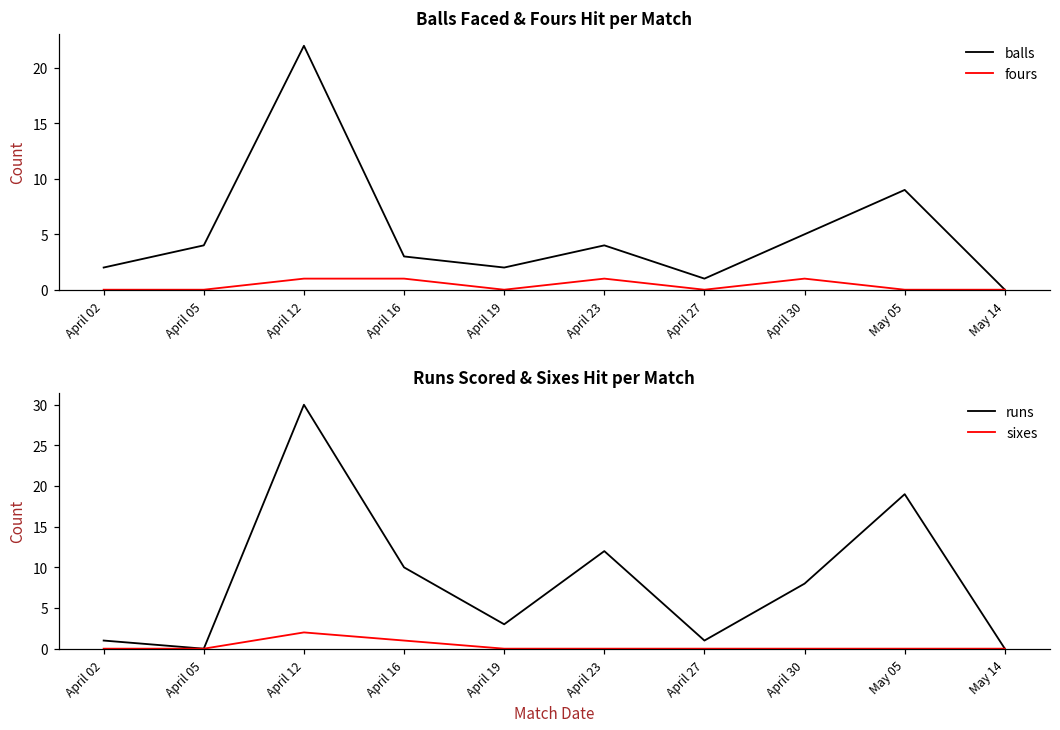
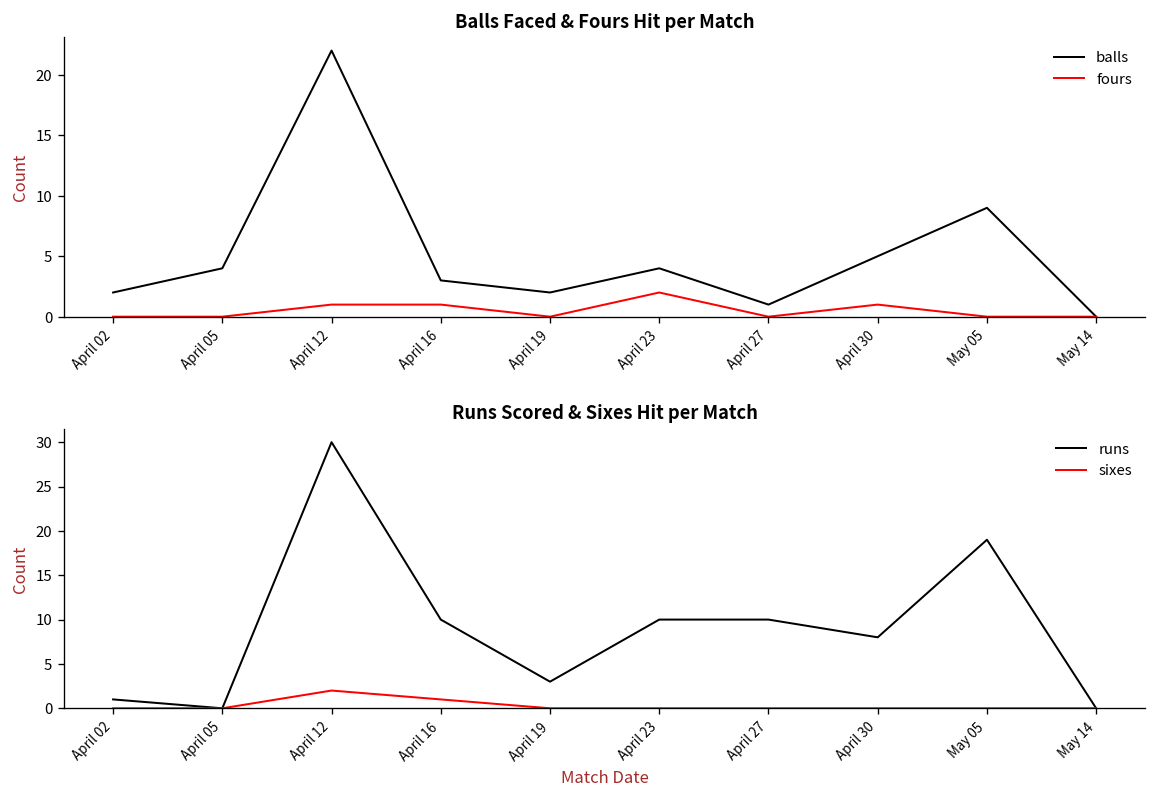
  {
    "Balls Faced & Fours Hit per Match": {
      "balls": {
        "April 02": 2,
        "April 05": 4,
        "April 12": 22,
        "April 16": 3,
        "April 19": 2,
        "April 23": 4,
        "April 27": 1,
        "April 30": 5,
        "May 05": 9
      },
      "fours": {
        "April 02": 0,
        "April 05": 0,
        "April 12": 1,
        "April 16": 1,
        "April 19": 0,
-       "April 23": 1,
+       "April 23": 2,
        "April 27": 0,
        "April 30": 1,
        "May 05": 0
      }
    },
    "Runs Scored & Sixes Hit per Match": {
      "runs": {
        "April 02": 1,
        "April 12": 30,
        "April 16": 10,
        "April 19": 3,
-       "April 23": 12,
-       "April 27": 1,
+       "April 23": 10,
+       "April 27": 10,
        "April 30": 8,
        "May 05": 19
      },
      "sixes": {
        "April 02": 0,
        "April 12": 2,
        "April 16": 1,
        "April 19": 0,
        "April 23": 0,
        "April 27": 0,
        "April 30": 0,
        "May 05": 0
      }
    }
  }
